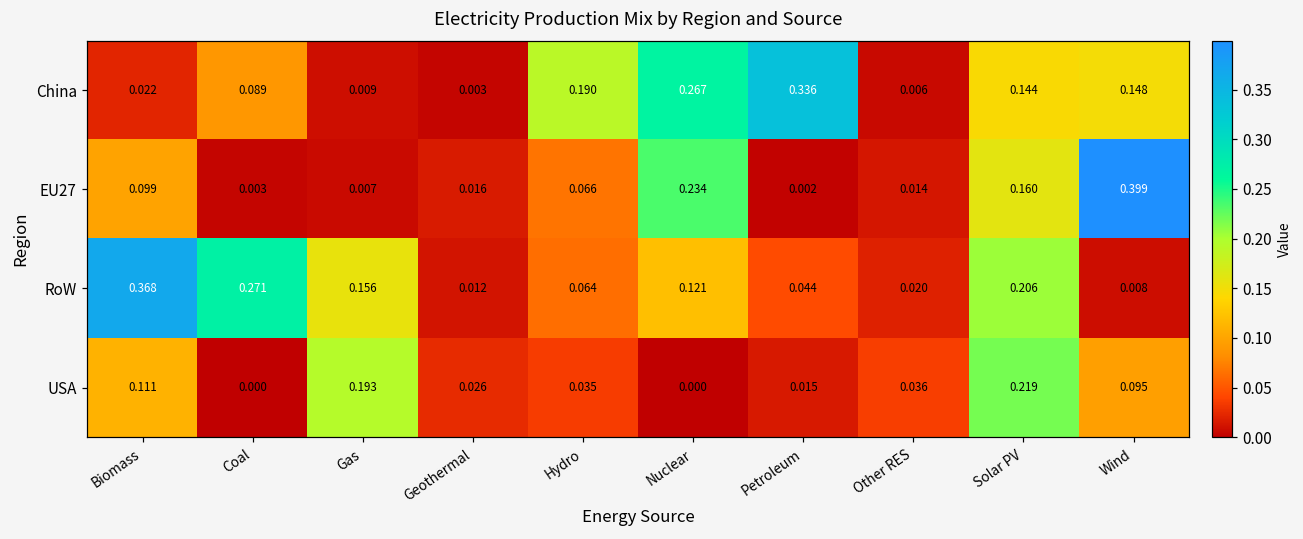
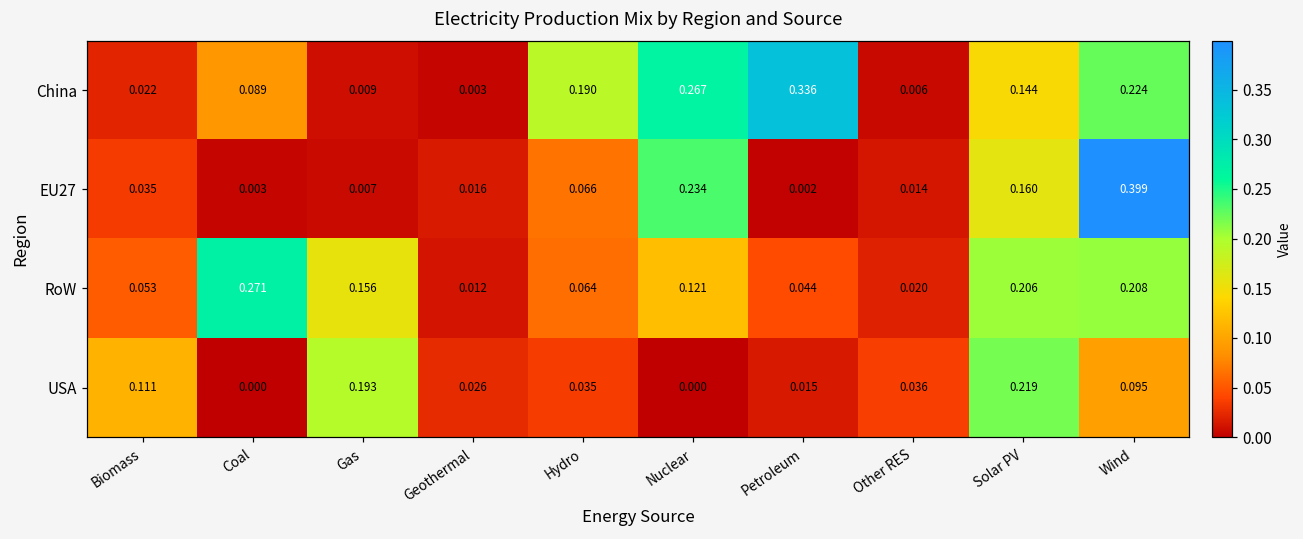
  {
    "China": {
      "Biomass": 0.022,
      "Coal": 0.089,
      "Gas": 0.009,
      "Geothermal": 0.003,
      "Hydro": 0.190,
      "Nuclear": 0.267,
      "Petroleum": 0.336,
      "Other RES": 0.006,
      "Solar PV": 0.144,
-     "Wind": 0.148
+     "Wind": 0.224
    },
    "EU27": {
-     "Biomass": 0.099,
+     "Biomass": 0.035,
      "Coal": 0.003,
      "Gas": 0.007,
      "Geothermal": 0.016,
      "Hydro": 0.066,
      "Nuclear": 0.234,
      "Petroleum": 0.002,
      "Other RES": 0.014,
      "Solar PV": 0.160,
      "Wind": 0.399
    },
    "RoW": {
-     "Biomass": 0.368,
+     "Biomass": 0.053,
      "Coal": 0.271,
      "Gas": 0.156,
      "Geothermal": 0.012,
      "Hydro": 0.064,
      "Nuclear": 0.121,
      "Petroleum": 0.044,
      "Other RES": 0.020,
      "Solar PV": 0.206,
-     "Wind": 0.008
+     "Wind": 0.208
    },
    "USA": {
      "Biomass": 0.111,
      "Coal": 0.000,
      "Gas": 0.193,
      "Geothermal": 0.026,
      "Hydro": 0.035,
      "Nuclear": 0.000,
      "Petroleum": 0.015,
      "Other RES": 0.036,
      "Solar PV": 0.219,
      "Wind": 0.095
    }
  }
